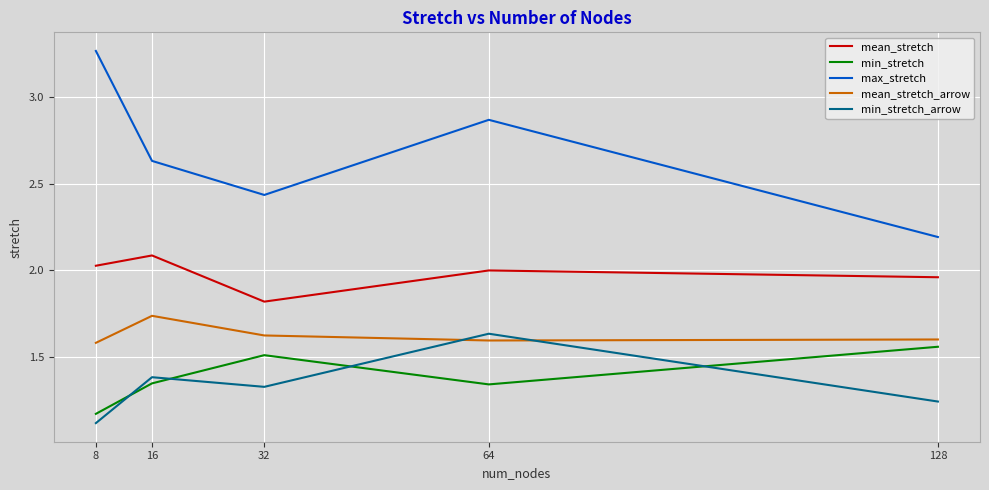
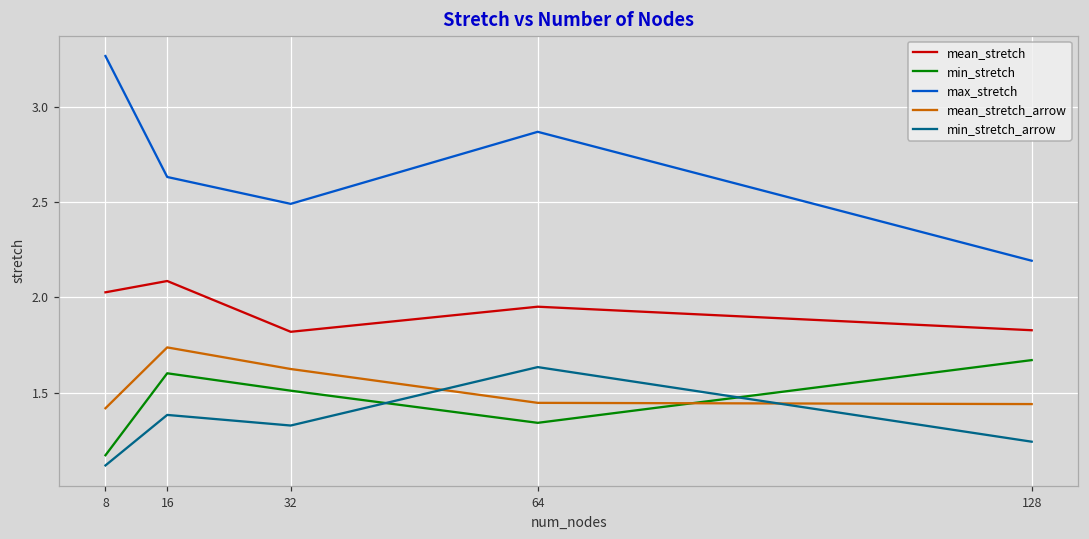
  {
    "mean_stretch": {
      "8": 2.03,
      "16": 2.09,
      "32": 1.82,
-     "64": 2.00,
-     "128": 1.96
+     "64": 1.95,
+     "128": 1.83
    },
    "min_stretch": {
      "8": 1.17,
-     "16": 1.35,
+     "16": 1.60,
      "32": 1.51,
      "64": 1.34,
-     "128": 1.56
+     "128": 1.67
    },
    "max_stretch": {
      "8": 3.27,
      "16": 2.63,
-     "32": 2.43,
+     "32": 2.49,
      "64": 2.87,
      "128": 2.19
    },
    "mean_stretch_arrow": {
-     "8": 1.58,
+     "8": 1.42,
      "16": 1.74,
      "32": 1.62,
-     "64": 1.59,
-     "128": 1.60
+     "64": 1.45,
+     "128": 1.44
    },
    "min_stretch_arrow": {
      "8": 1.12,
      "16": 1.38,
      "32": 1.33,
      "64": 1.63,
      "128": 1.24
    }
  }
